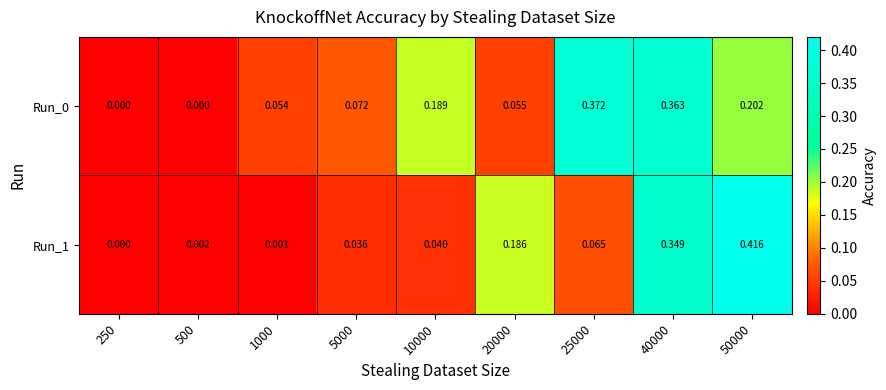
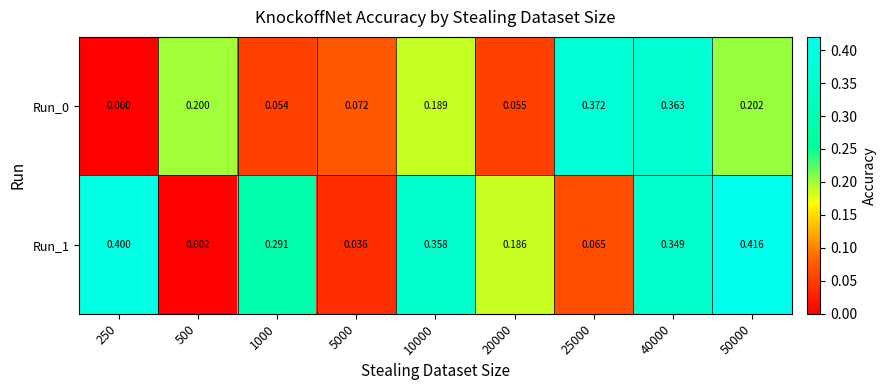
  {
    "Run_0": {
      "250": 0.000,
-     "500": 0.000,
+     "500": 0.200,
      "1000": 0.054,
      "5000": 0.072,
      "10000": 0.189,
      "20000": 0.055,
      "25000": 0.372,
      "40000": 0.363,
      "50000": 0.202
    },
    "Run_1": {
-     "250": 0.000,
+     "250": 0.400,
      "500": 0.002,
-     "1000": 0.001,
+     "1000": 0.291,
      "5000": 0.036,
-     "10000": 0.040,
+     "10000": 0.358,
      "20000": 0.186,
      "25000": 0.065,
      "40000": 0.349,
      "50000": 0.416
    }
  }
